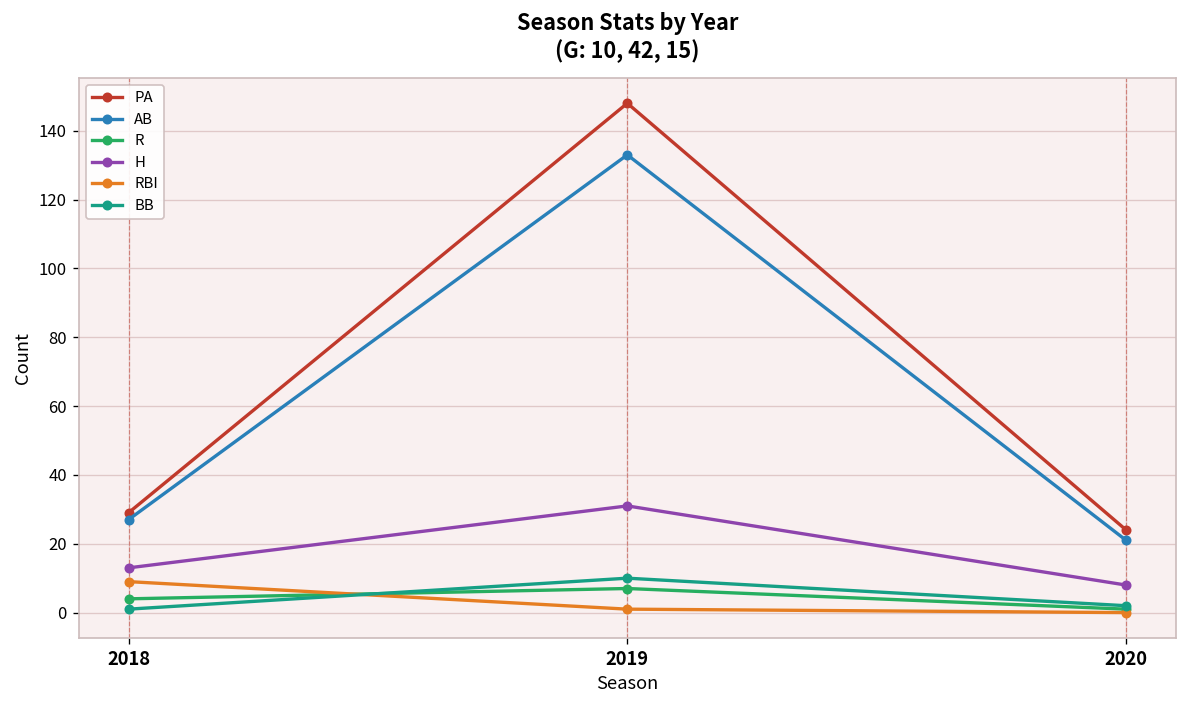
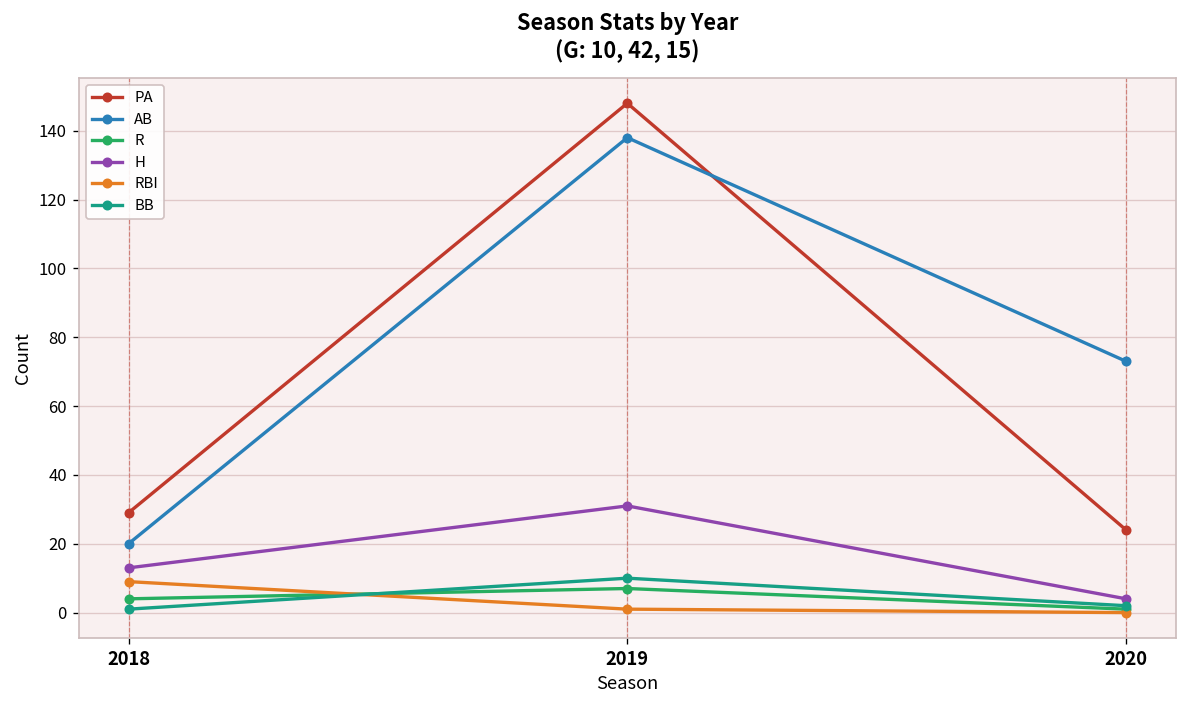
  {
    "PA": {
      "2018": 29,
      "2019": 148,
      "2020": 24
    },
    "AB": {
-     "2018": 27,
-     "2019": 133,
-     "2020": 21
+     "2018": 20,
+     "2019": 138,
+     "2020": 73
    },
    "H": {
      "2018": 13,
      "2019": 31,
-     "2020": 8
+     "2020": 4
    },
    "RBI": {
      "2018": 9,
      "2019": 1,
      "2020": 0
    }
  }
